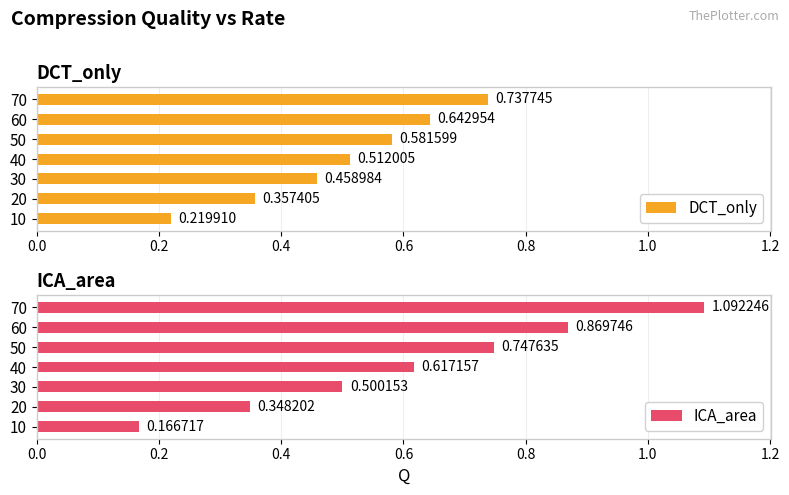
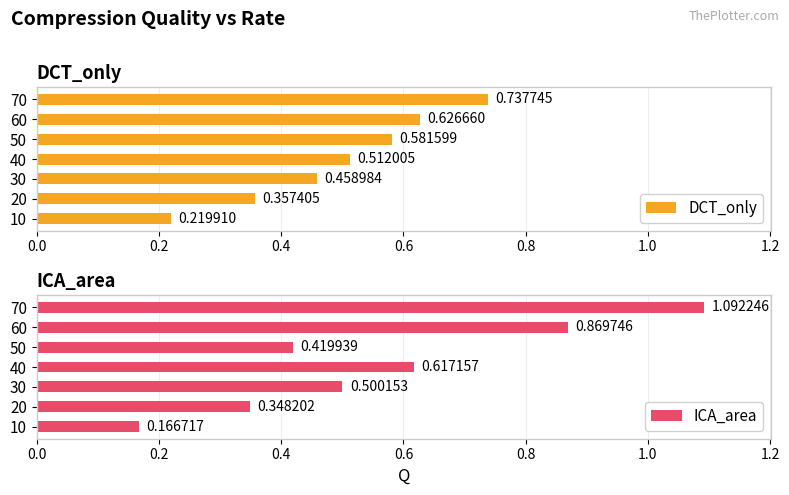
  {
    "DCT_only": {
      "70": 0.737745,
-     "60": 0.642954,
+     "60": 0.626660,
      "50": 0.581599,
      "40": 0.512005,
      "30": 0.458984,
      "20": 0.357405,
      "10": 0.219910
    },
    "ICA_area": {
      "70": 1.092246,
      "60": 0.869746,
-     "50": 0.747635,
+     "50": 0.419939,
      "40": 0.617157,
      "30": 0.500153,
      "20": 0.348202,
      "10": 0.166717
    }
  }
